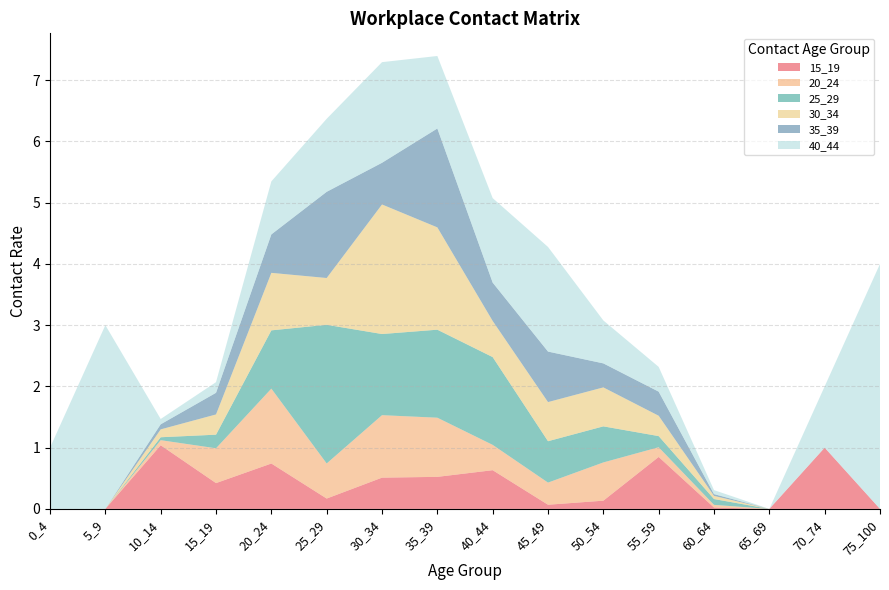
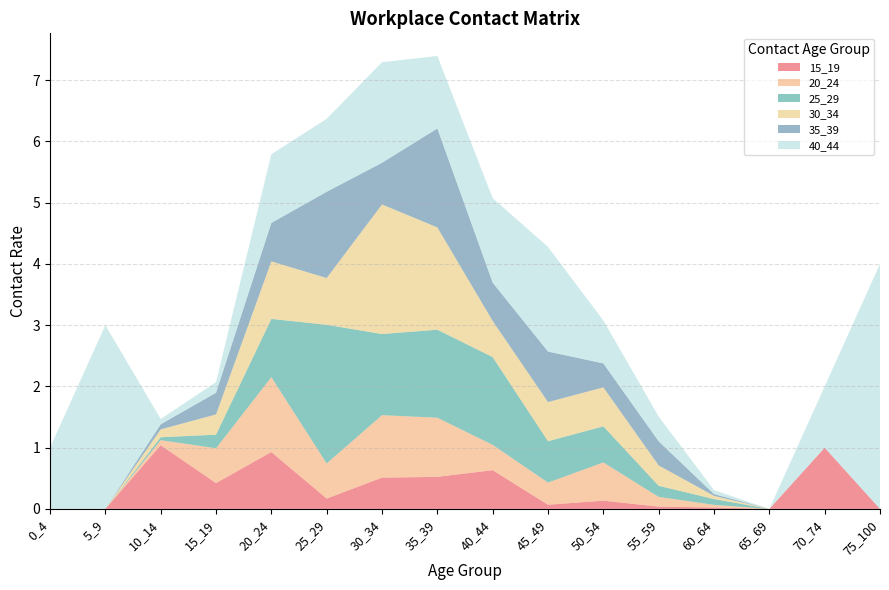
  {
    "15_19": {
      "10_14": 1.0,
      "15_19": 0.4,
-     "20_24": 0.7,
+     "20_24": 0.9,
      "25_29": 0.2,
      "30_34": 0.5,
      "35_39": 0.5,
      "40_44": 0.6,
      "45_49": 0.1,
      "50_54": 0.1,
-     "55_59": 0.8
+     "55_59": 0.0
    },
    "40_44": {
      "0_4": 1.0,
      "5_9": 3.0,
      "10_14": 0.1,
      "15_19": 0.2,
-     "20_24": 0.9,
+     "20_24": 1.1,
      "25_29": 1.2,
      "30_34": 1.6,
      "35_39": 1.2,
      "40_44": 1.4,
      "45_49": 1.7,
      "50_54": 0.7,
      "55_59": 0.4,
      "60_64": 0.1,
      "70_74": 1.0,
      "75_100": 4.0
    }
  }
